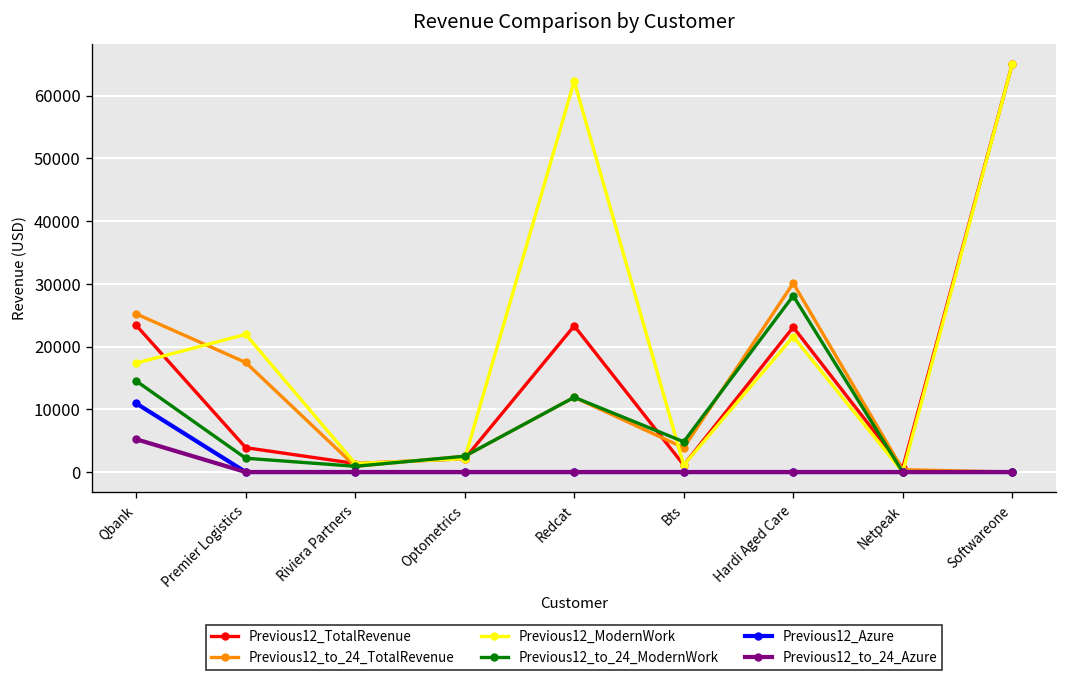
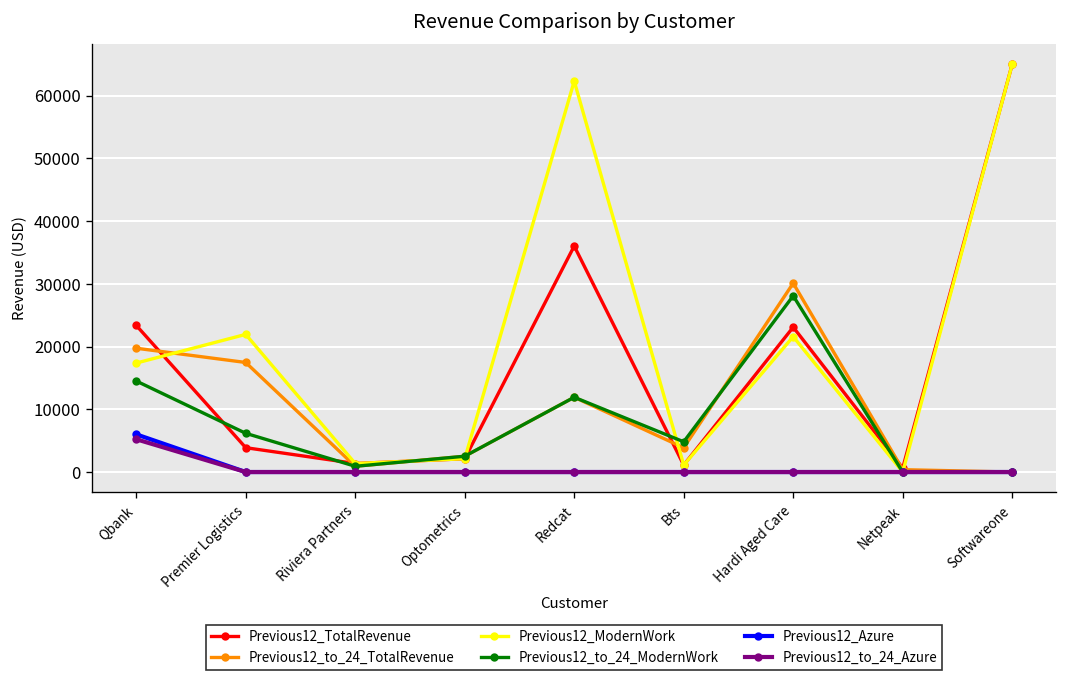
  {
    "Previous12_TotalRevenue": {
      "Qbank": 23000,
      "Premier Logistics": 4000,
-     "Redcat": 23000,
+     "Redcat": 36000,
      "Hardi Aged Care": 23000
    },
    "Previous12_to_24_TotalRevenue": {
-     "Qbank": 25000,
+     "Qbank": 20000,
      "Premier Logistics": 17000,
      "Bts": 4000,
      "Hardi Aged Care": 30000
    },
    "Previous12_ModernWork": {
      "Qbank": 17000,
      "Premier Logistics": 22000,
      "Redcat": 62000,
      "Hardi Aged Care": 22000
    },
    "Previous12_to_24_ModernWork": {
      "Qbank": 15000,
-     "Premier Logistics": 2000,
+     "Premier Logistics": 6000,
      "Bts": 5000,
      "Hardi Aged Care": 28000
    },
    "Previous12_Azure": {
-     "Qbank": 11000
+     "Qbank": 6000
    },
    "Previous12_to_24_Azure": {
      "Qbank": 5000
    }
  }
